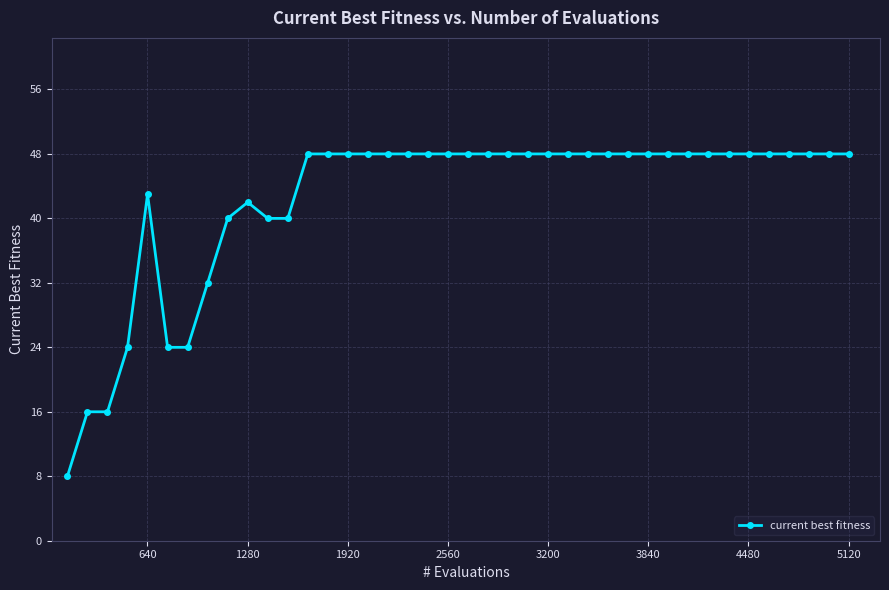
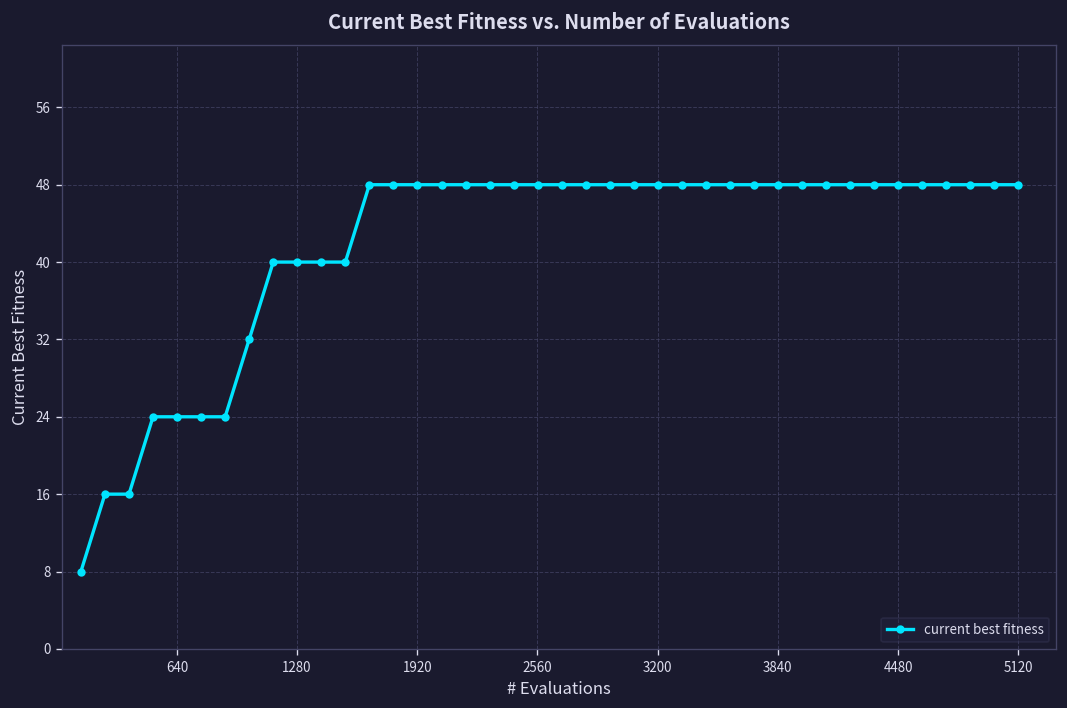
  {
-   "640": 43,
-   "1280": 42,
+   "640": 24,
+   "1280": 40,
    "1920": 48,
    "2560": 48,
    "3200": 48,
    "3840": 48,
    "4480": 48,
    "5120": 48
  }
